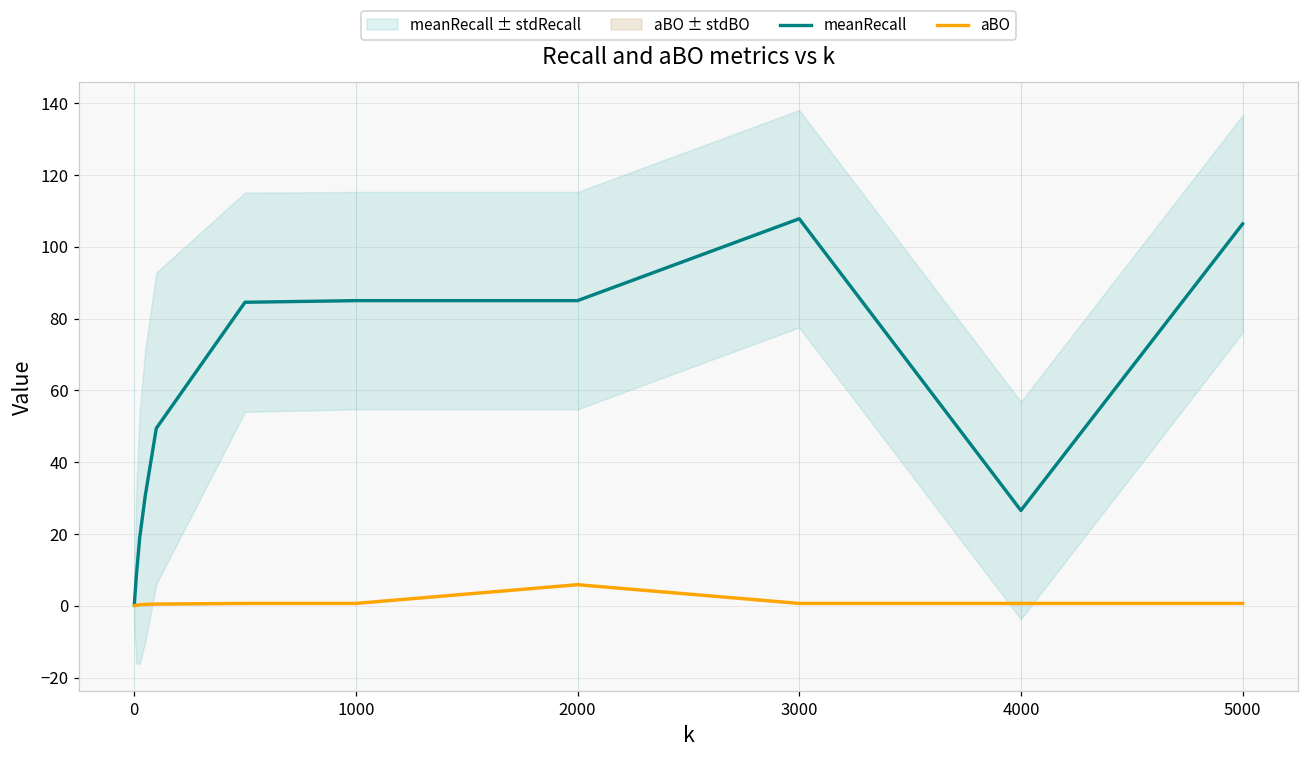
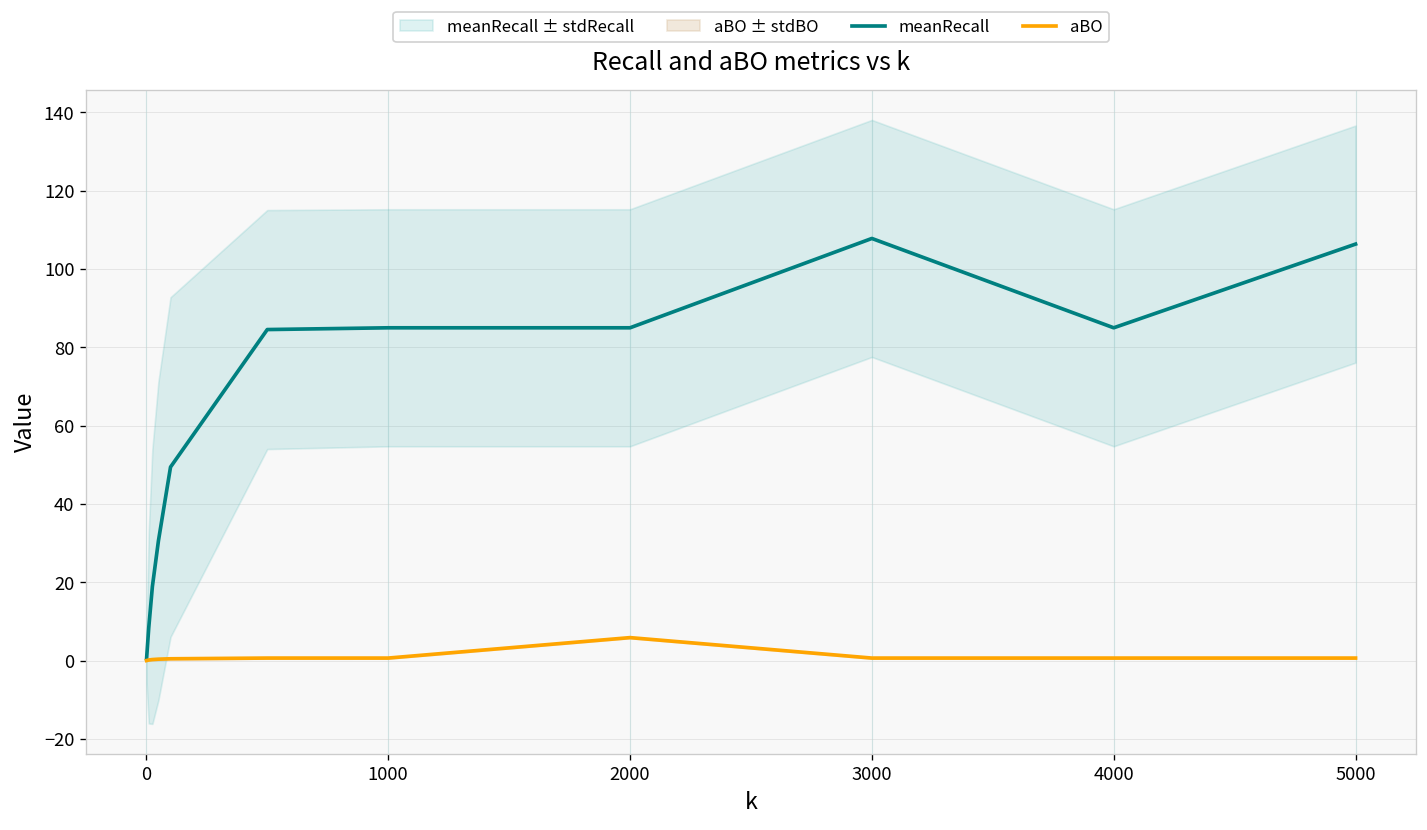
  {
    "meanRecall": {
      "1000": 85,
      "2000": 85,
      "3000": 108,
-     "4000": 27,
+     "4000": 85,
      "5000": 106
    }
  }
